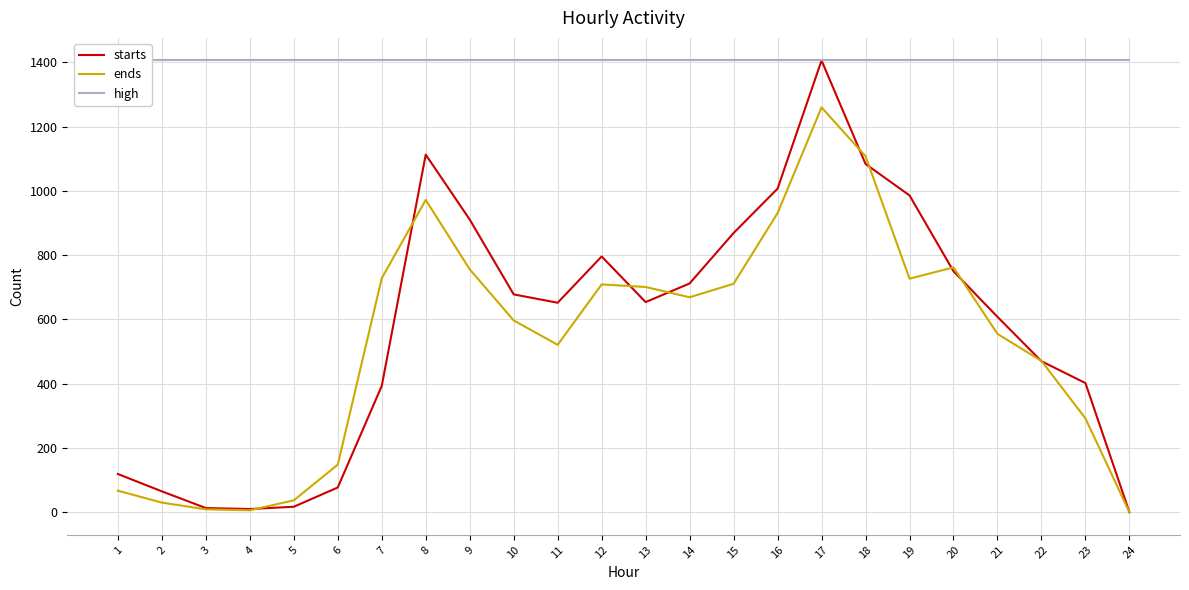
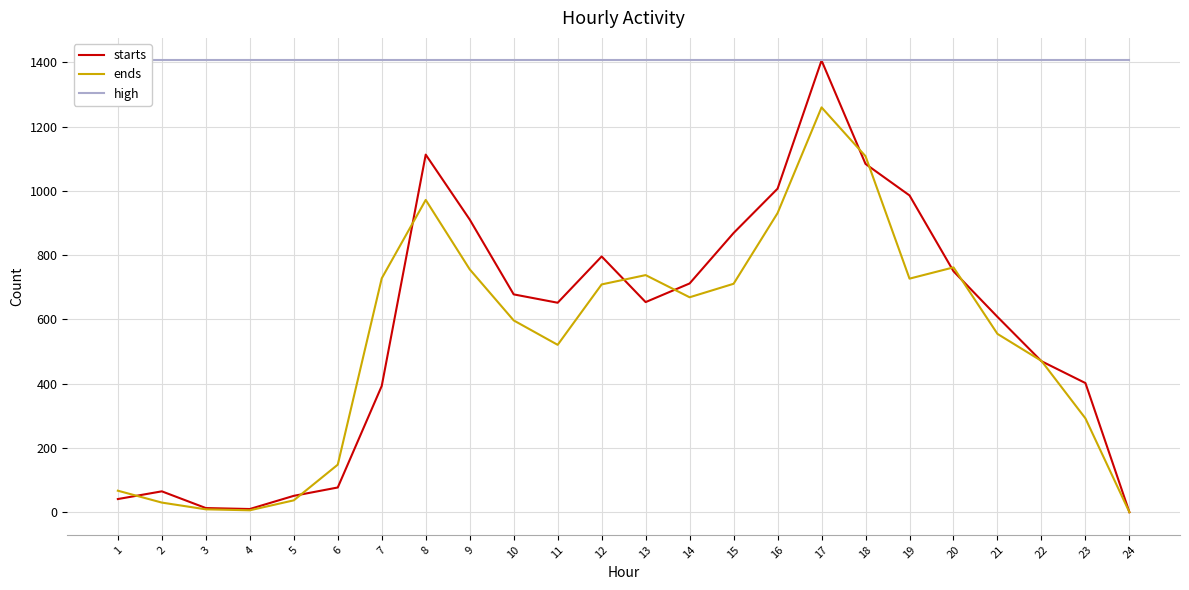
  {
    "starts": {
-     "1": 120,
+     "1": 40,
      "2": 70,
-     "5": 20,
+     "5": 50,
      "6": 80,
      "7": 390,
      "8": 1110,
      "9": 910,
      "10": 680,
      "11": 650,
      "12": 800,
      "13": 650,
      "14": 710,
      "15": 870,
      "16": 1010,
      "18": 1080,
      "19": 990,
      "20": 750,
      "21": 610,
      "23": 400
    },
    "ends": {
      "1": 70,
      "2": 30,
      "5": 40,
      "6": 150,
      "7": 730,
      "8": 970,
      "9": 760,
      "10": 600,
      "11": 520,
      "12": 710,
-     "13": 700,
+     "13": 740,
      "14": 670,
      "15": 710,
      "16": 930,
      "17": 1260,
      "18": 1110,
      "19": 730,
      "20": 760,
      "21": 560,
      "23": 290
    },
    "high": {
      "2": 1410,
      "3": 1410,
      "4": 1410,
      "5": 1410,
      "6": 1410,
      "7": 1410,
      "8": 1410,
      "9": 1410,
      "10": 1410,
      "11": 1410,
      "12": 1410,
      "13": 1410,
      "14": 1410,
      "15": 1410,
      "16": 1410,
      "18": 1410,
      "19": 1410,
      "20": 1410,
      "21": 1410,
      "22": 1410,
      "23": 1410,
      "24": 1410
    }
  }
